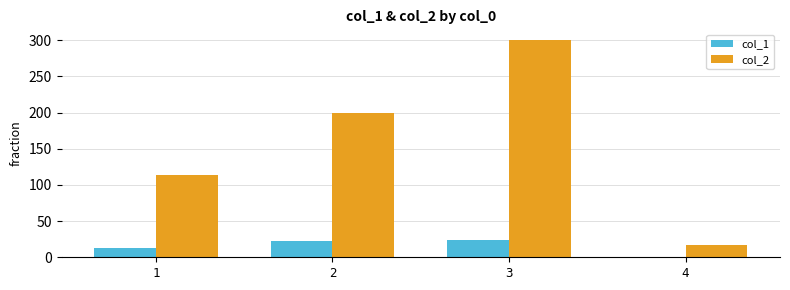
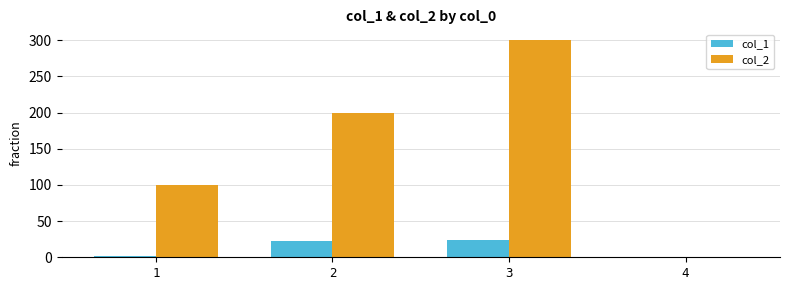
  {
    "col_1": {
-     "1": 10,
+     "1": 0,
      "2": 20,
      "3": 20
    },
    "col_2": {
-     "1": 110,
+     "1": 100,
      "2": 200,
      "3": 300,
-     "4": 20
+     "4": 0
    }
  }
